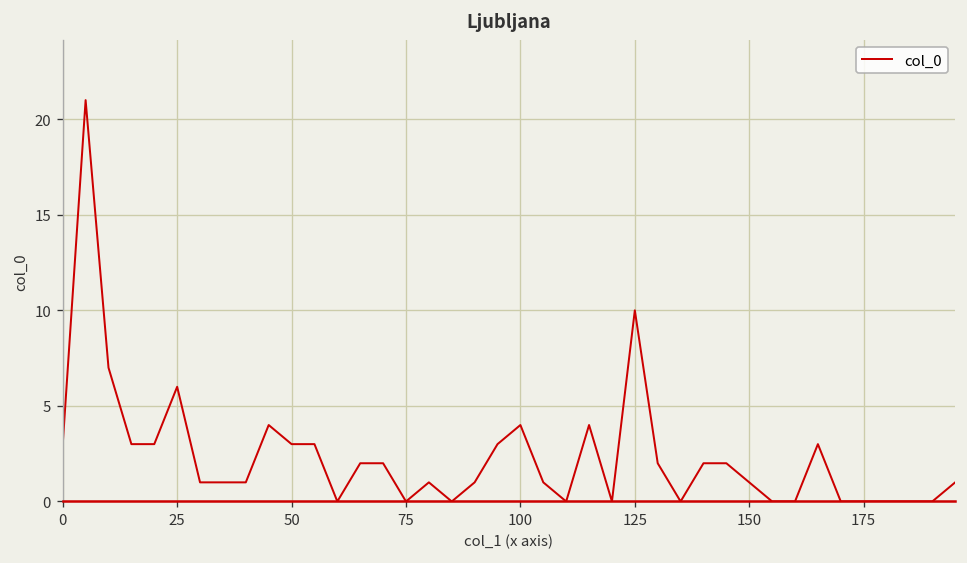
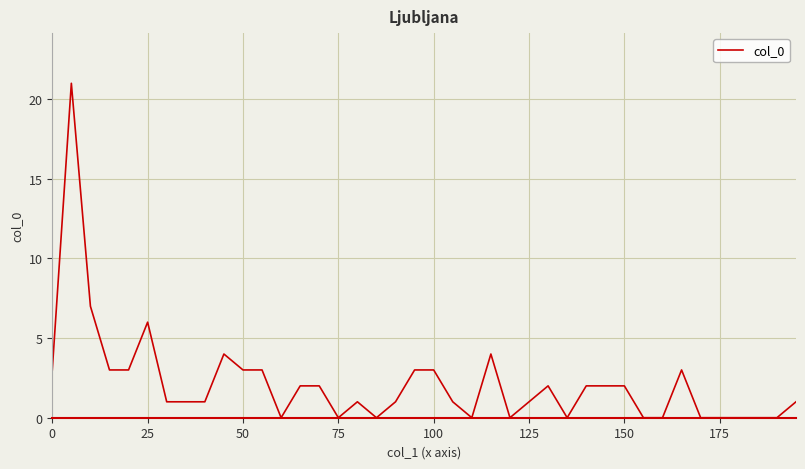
  {
    "0": 3,
    "25": 6,
    "50": 3,
    "75": 0,
-   "100": 4,
-   "125": 10,
-   "150": 1,
+   "100": 3,
+   "125": 1,
+   "150": 2,
    "175": 0
  }
